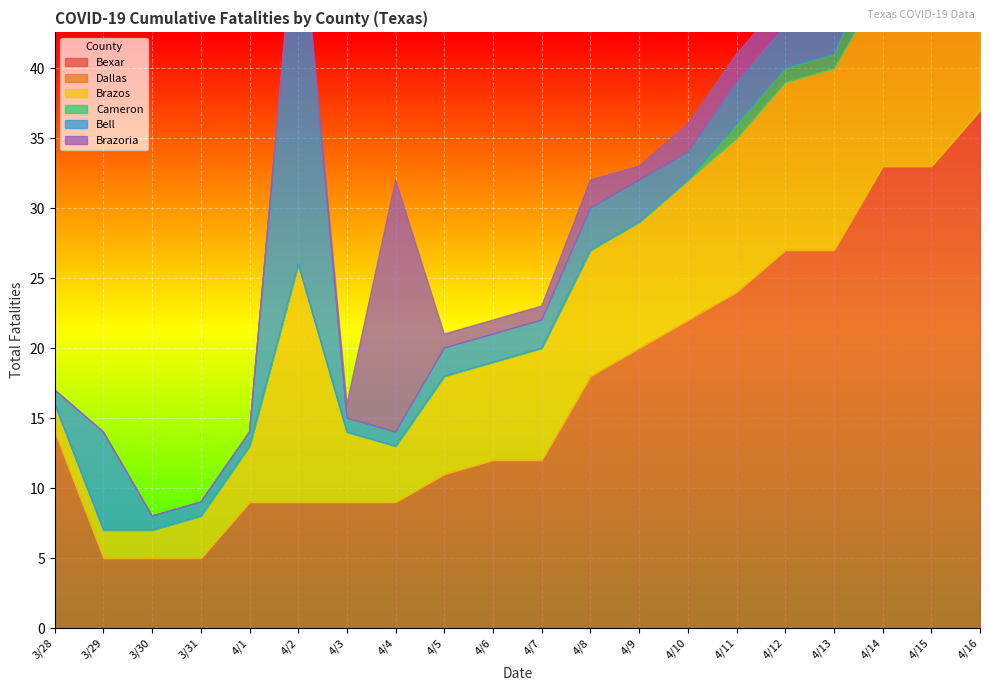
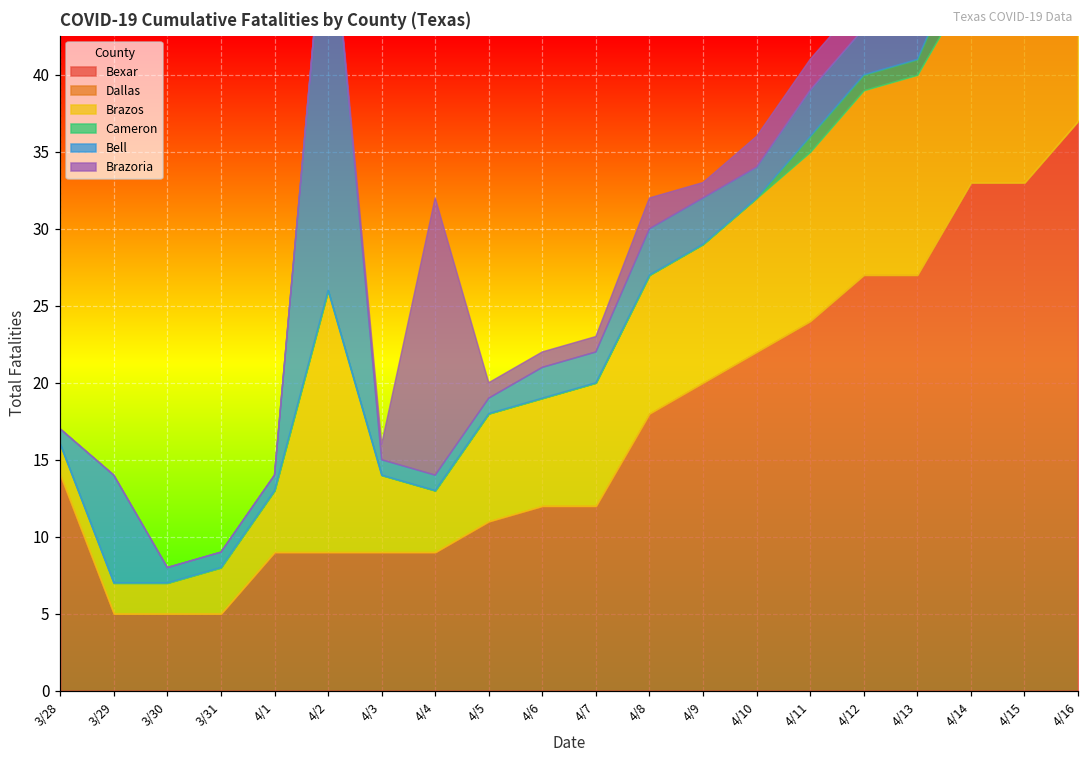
  {
    "Dallas": {
      "3/28": 14,
      "3/29": 5,
      "3/30": 5,
      "3/31": 5,
      "4/1": 9,
      "4/2": 9,
      "4/3": 9,
      "4/4": 9,
      "4/5": 11,
      "4/6": 12,
      "4/7": 12,
      "4/8": 18,
      "4/9": 20,
      "4/10": 22,
      "4/11": 24,
      "4/12": 27,
      "4/13": 27,
      "4/14": 33,
      "4/15": 33,
      "4/16": 37
    },
    "Brazos": {
      "4/11": 11,
      "4/12": 12,
      "4/13": 13
    },
    "Cameron": {
      "4/11": 1,
      "4/12": 1,
      "4/13": 1
    },
    "Bell": {
      "4/3": 1,
      "4/4": 1,
-     "4/5": 2,
+     "4/5": 1,
      "4/6": 2,
      "4/7": 2,
      "4/8": 3,
      "4/9": 3,
      "4/10": 2,
      "4/11": 3
    },
    "Brazoria": {
      "4/3": 1,
      "4/4": 18,
      "4/5": 1,
      "4/6": 1,
      "4/7": 1,
      "4/8": 2,
      "4/9": 1,
      "4/10": 2,
      "4/11": 2
    }
  }
